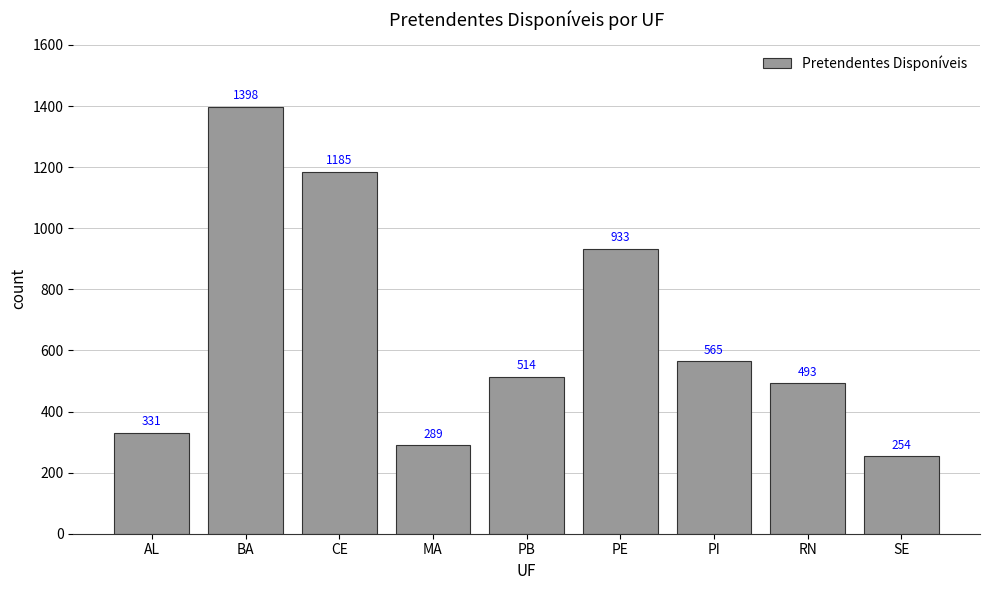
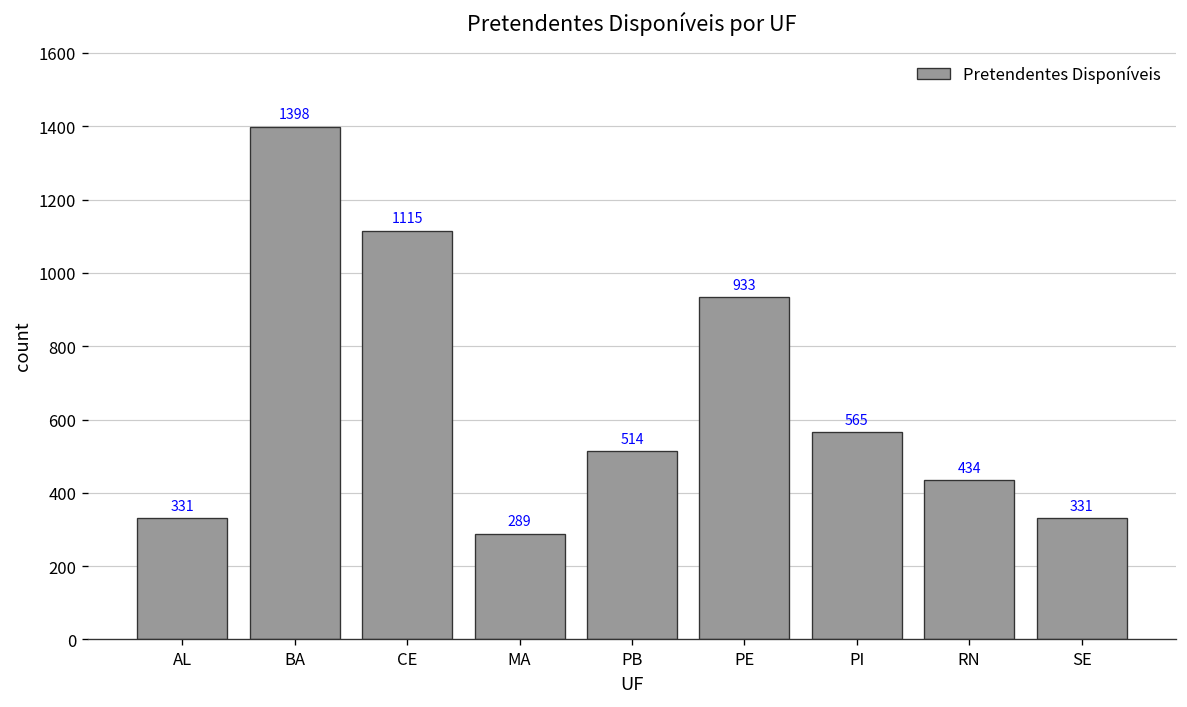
  {
    "AL": 331,
    "BA": 1398,
-   "CE": 1185,
+   "CE": 1115,
    "MA": 289,
    "PB": 514,
    "PE": 933,
    "PI": 565,
-   "RN": 493,
-   "SE": 254
+   "RN": 434,
+   "SE": 331
  }
